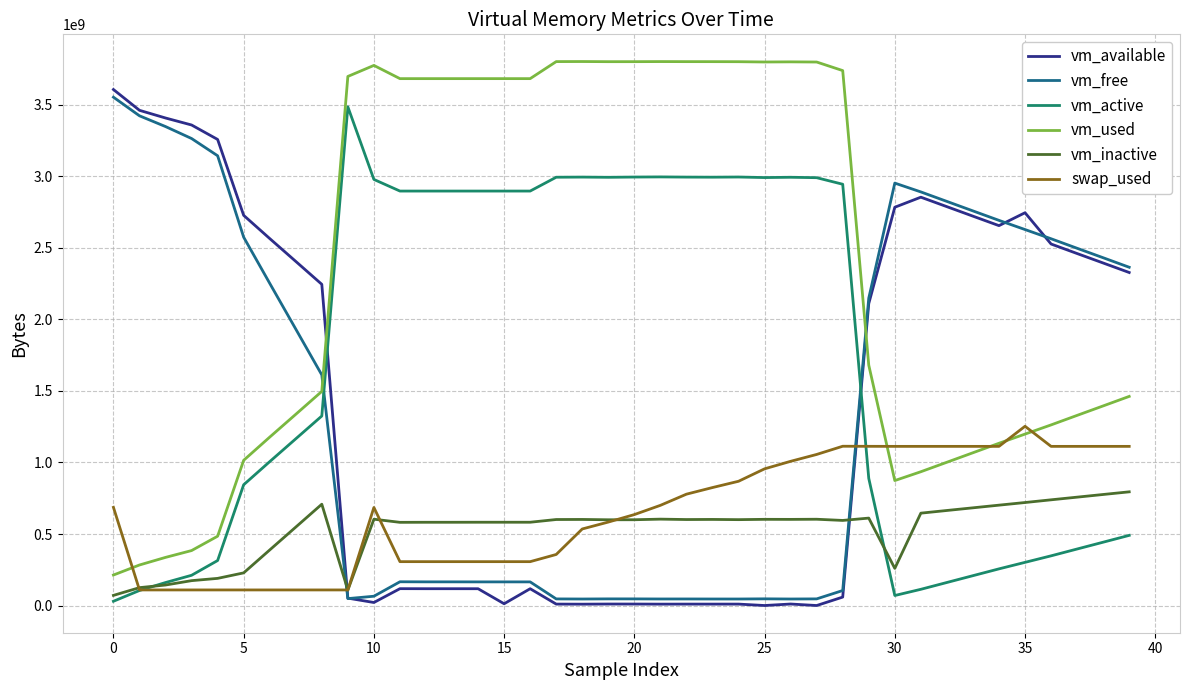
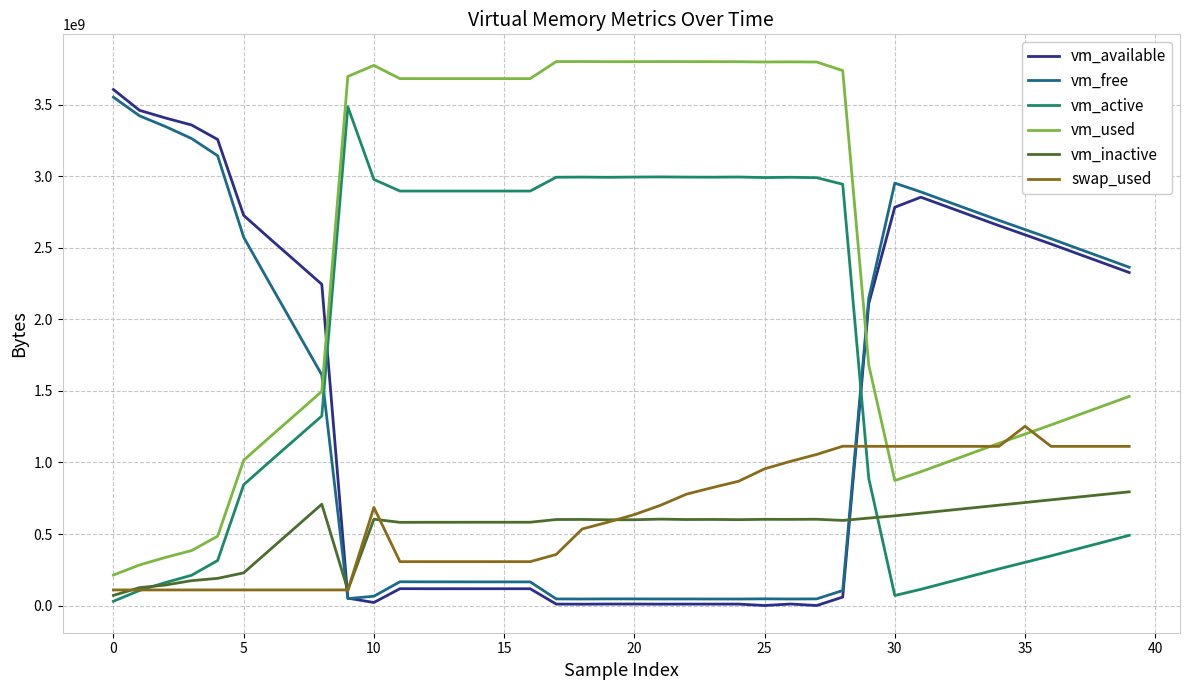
  {
    "vm_available": {
      "0": 3610000000,
      "5": 2730000000,
      "10": 20000000,
-     "15": 10000000,
+     "15": 120000000,
      "20": 10000000,
      "25": 0,
      "30": 2780000000,
-     "35": 2740000000
+     "35": 2590000000
    },
    "vm_used": {
      "0": 210000000,
      "5": 1010000000,
      "10": 3770000000,
      "15": 3680000000,
      "20": 3800000000,
      "25": 3800000000,
      "30": 870000000,
      "35": 1200000000
    },
    "vm_inactive": {
      "0": 70000000,
      "5": 230000000,
      "10": 600000000,
      "15": 580000000,
      "20": 600000000,
      "25": 600000000,
-     "30": 260000000,
+     "30": 630000000,
      "35": 720000000
    },
    "swap_used": {
-     "0": 690000000,
+     "0": 110000000,
      "5": 110000000,
      "10": 690000000,
      "15": 310000000,
      "20": 640000000,
      "25": 960000000,
      "30": 1110000000,
      "35": 1250000000
    }
  }
